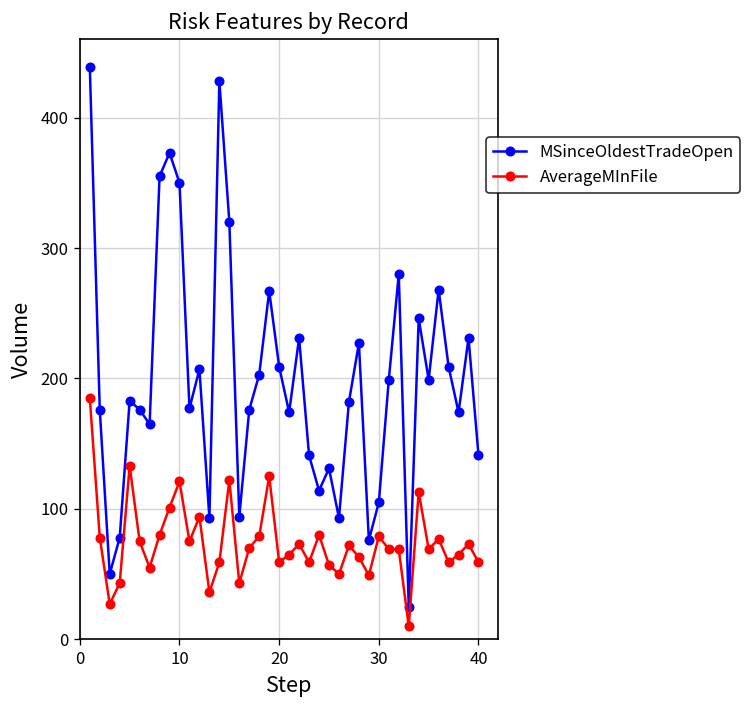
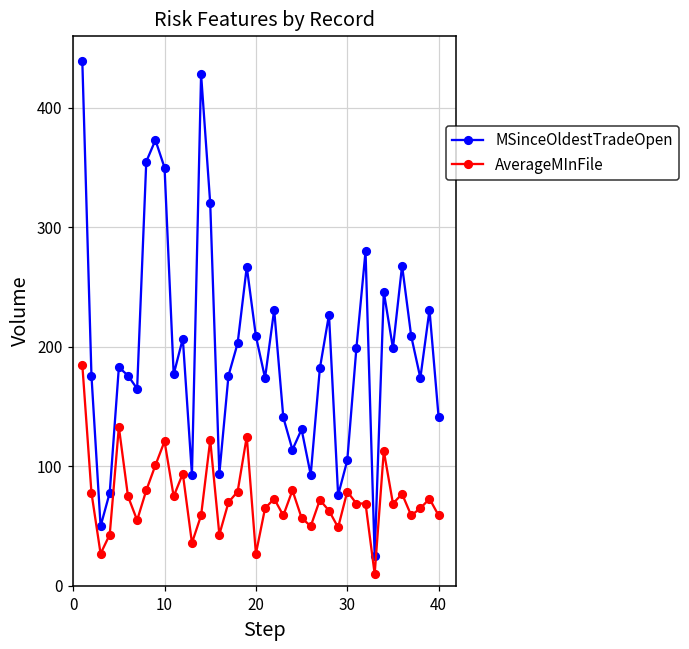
  {
    "MSinceOldestTradeOpen": {
      "10": 350,
      "20": 209,
      "30": 105,
      "40": 141
    },
    "AverageMInFile": {
      "10": 121,
-     "20": 59,
+     "20": 27,
      "30": 79,
      "40": 59
    }
  }
